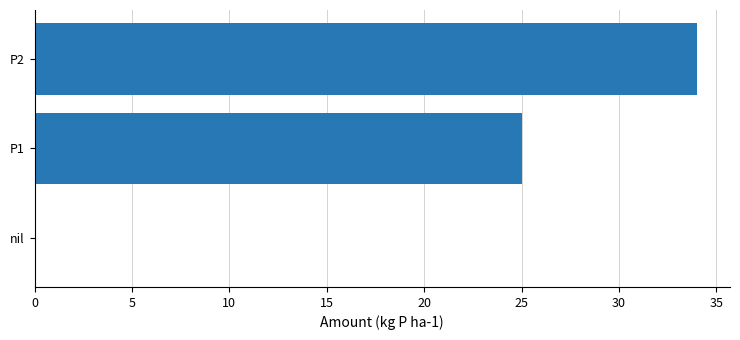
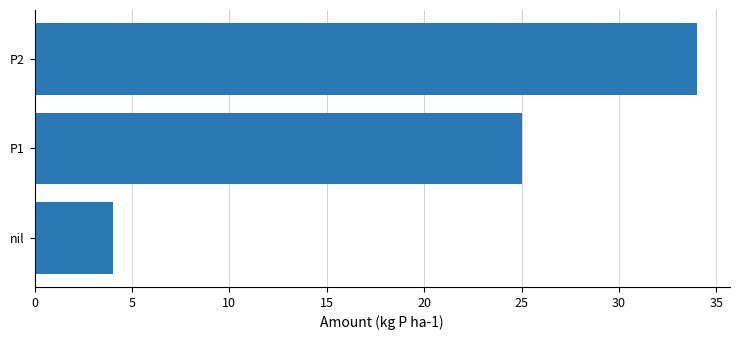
  {
    "P2": 34,
    "P1": 25,
-   "nil": 0
+   "nil": 4
  }
